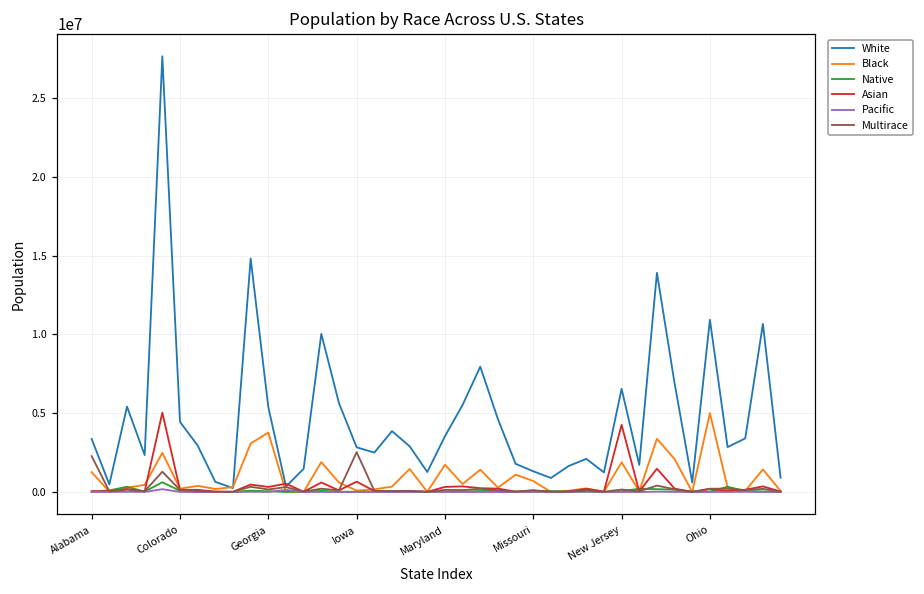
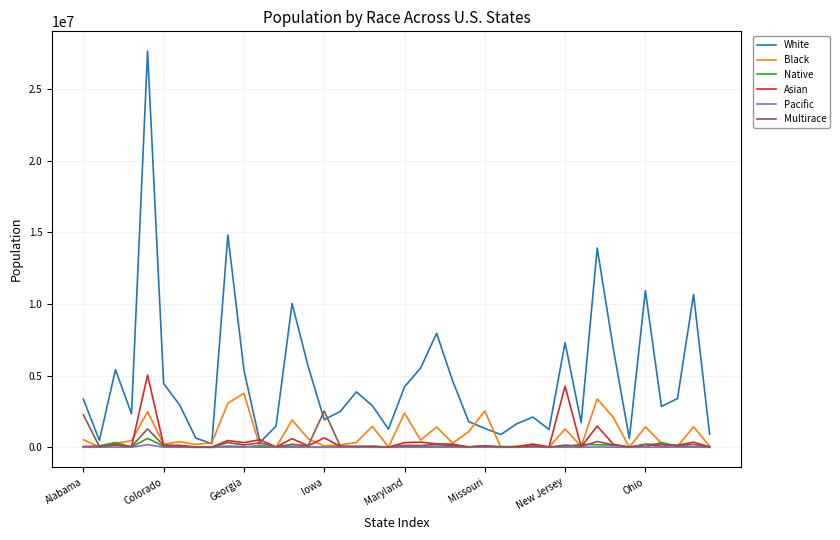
  {
    "White": {
      "Alabama": 3400000,
      "Colorado": 4500000,
      "Georgia": 5400000,
-     "Iowa": 2800000,
-     "Maryland": 3500000,
+     "Iowa": 1900000,
+     "Maryland": 4200000,
      "Missouri": 1300000,
-     "New Jersey": 6500000,
+     "New Jersey": 7300000,
      "Ohio": 10900000
    },
    "Black": {
-     "Alabama": 1300000,
+     "Alabama": 500000,
      "Georgia": 3800000,
-     "Maryland": 1700000,
-     "Missouri": 700000,
-     "New Jersey": 1900000,
-     "Ohio": 5000000
+     "Maryland": 2400000,
+     "Missouri": 2500000,
+     "New Jersey": 1300000,
+     "Ohio": 1400000
    },
    "Asian": {
      "Iowa": 700000,
      "Maryland": 300000,
      "New Jersey": 4300000
    },
    "Multirace": {
      "Alabama": 2300000,
      "Iowa": 2500000
    }
  }
